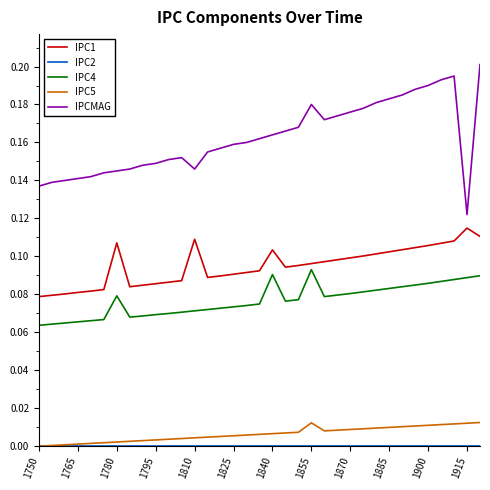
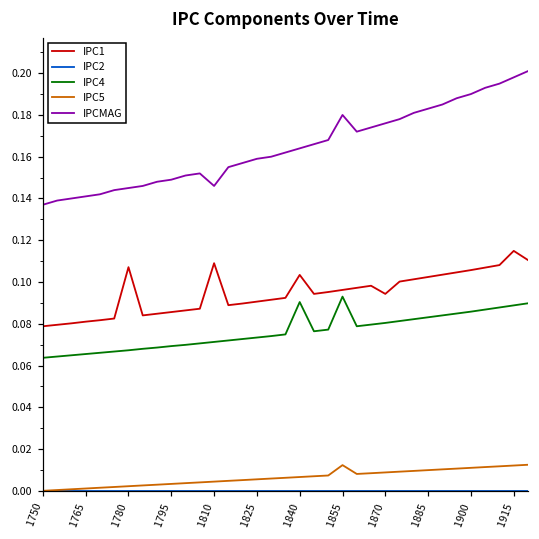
  {
    "IPC1": {
      "1750": 0.079,
      "1765": 0.081,
      "1780": 0.107,
      "1795": 0.086,
      "1810": 0.109,
      "1825": 0.091,
      "1840": 0.103,
      "1855": 0.096,
-     "1870": 0.099,
+     "1870": 0.094,
      "1885": 0.102,
      "1900": 0.106,
      "1915": 0.115
    },
    "IPC2": {
      "1780": 0.000,
      "1795": 0.000,
      "1810": 0.000,
      "1825": 0.000,
      "1840": 0.000,
      "1855": 0.000,
      "1870": 0.000,
      "1885": 0.000,
      "1900": 0.000,
      "1915": 0.000
    },
    "IPC4": {
      "1750": 0.064,
      "1765": 0.066,
-     "1780": 0.079,
+     "1780": 0.067,
      "1795": 0.069,
      "1810": 0.071,
      "1825": 0.073,
      "1840": 0.090,
      "1855": 0.093,
      "1870": 0.080,
      "1885": 0.083,
      "1900": 0.086,
      "1915": 0.089
    },
    "IPC5": {
      "1780": 0.002,
      "1795": 0.003,
      "1810": 0.004,
      "1825": 0.006,
      "1840": 0.007,
      "1855": 0.012,
      "1870": 0.009,
      "1885": 0.010,
      "1900": 0.011,
      "1915": 0.012
    },
    "IPCMAG": {
      "1750": 0.137,
      "1765": 0.141,
      "1780": 0.145,
      "1795": 0.149,
      "1810": 0.146,
      "1825": 0.159,
      "1840": 0.164,
      "1855": 0.180,
      "1870": 0.176,
      "1885": 0.183,
      "1900": 0.190,
-     "1915": 0.122
+     "1915": 0.198
    }
  }
